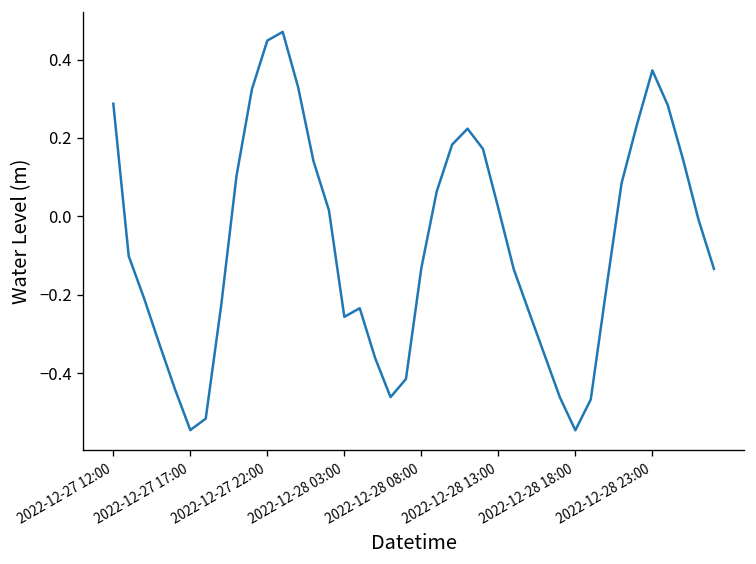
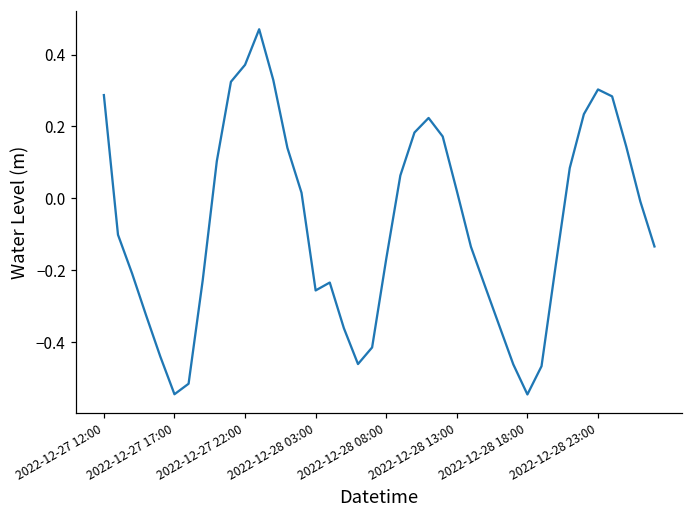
  {
    "2022-12-27 12:00": 0.29,
    "2022-12-27 17:00": -0.54,
-   "2022-12-27 22:00": 0.45,
+   "2022-12-27 22:00": 0.37,
    "2022-12-28 03:00": -0.26,
-   "2022-12-28 08:00": -0.13,
+   "2022-12-28 08:00": -0.17,
    "2022-12-28 13:00": 0.02,
    "2022-12-28 18:00": -0.55,
-   "2022-12-28 23:00": 0.37
+   "2022-12-28 23:00": 0.30
  }
